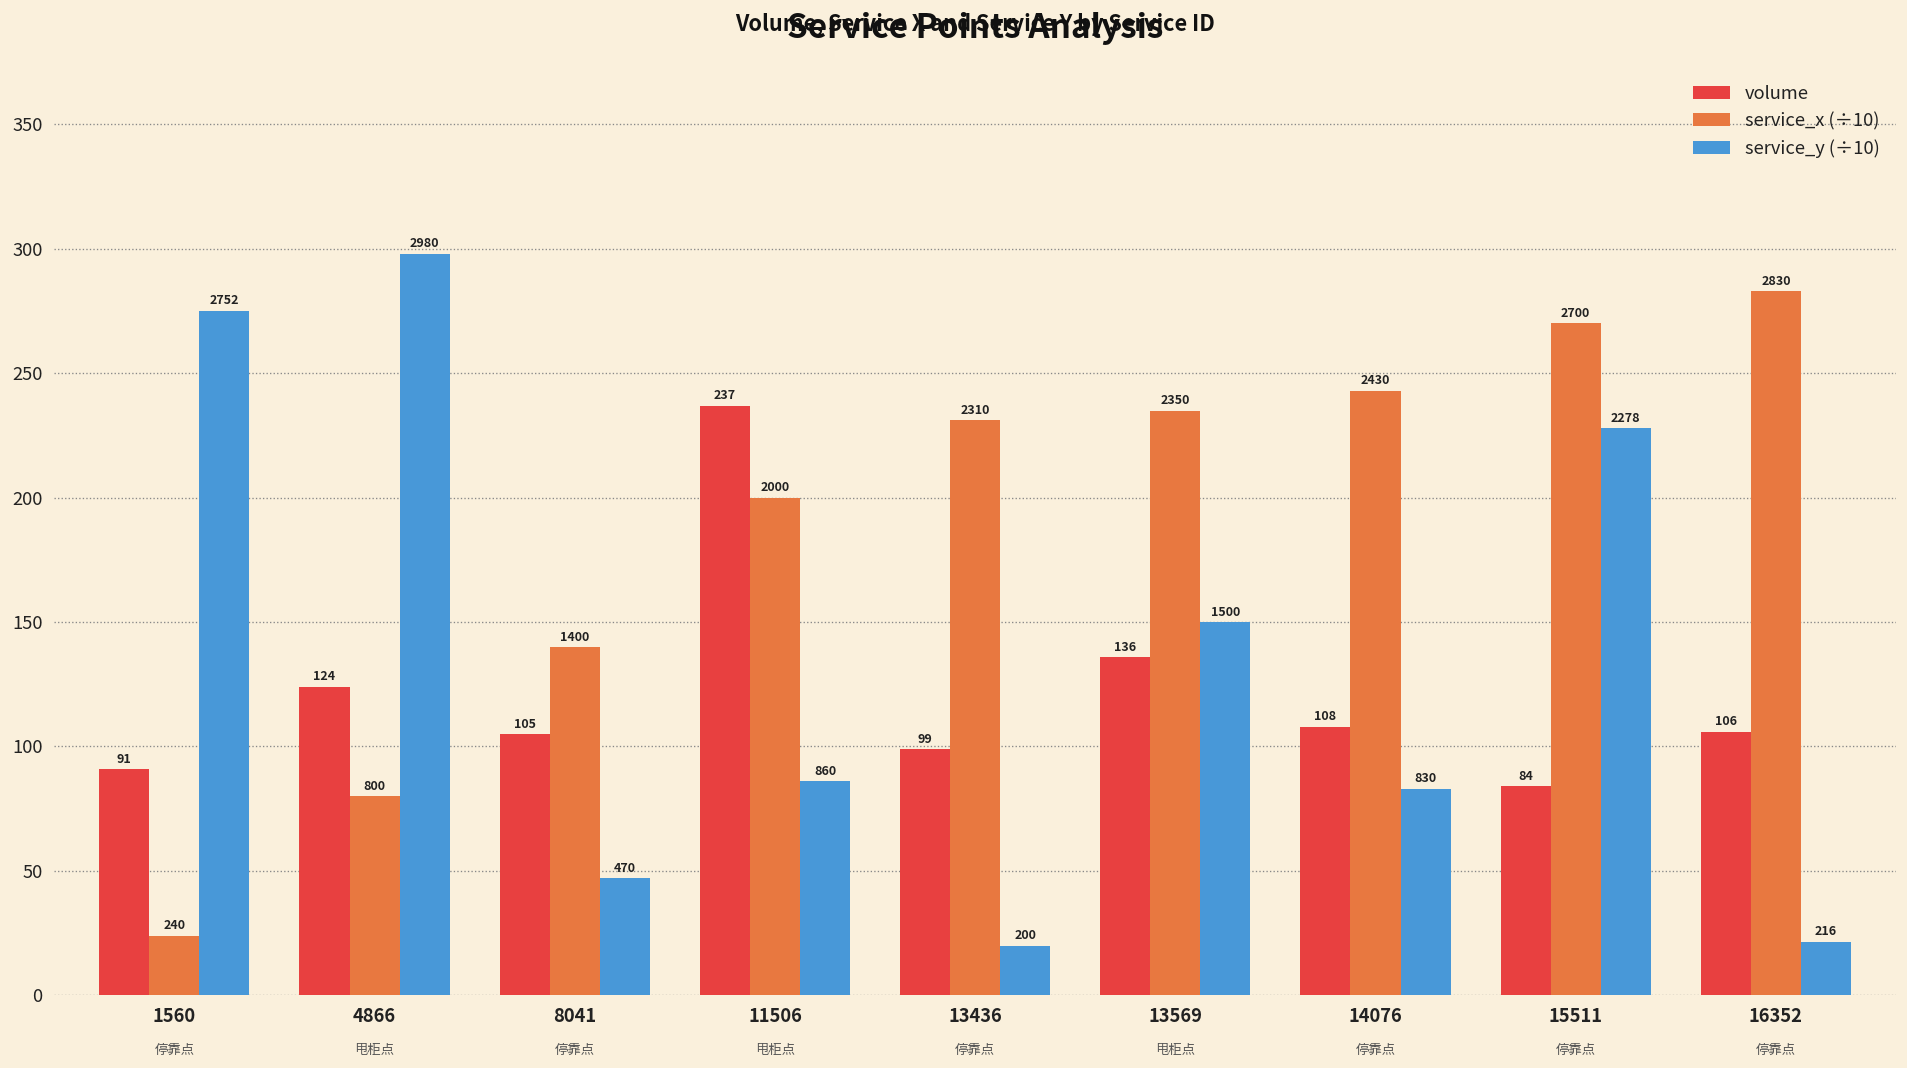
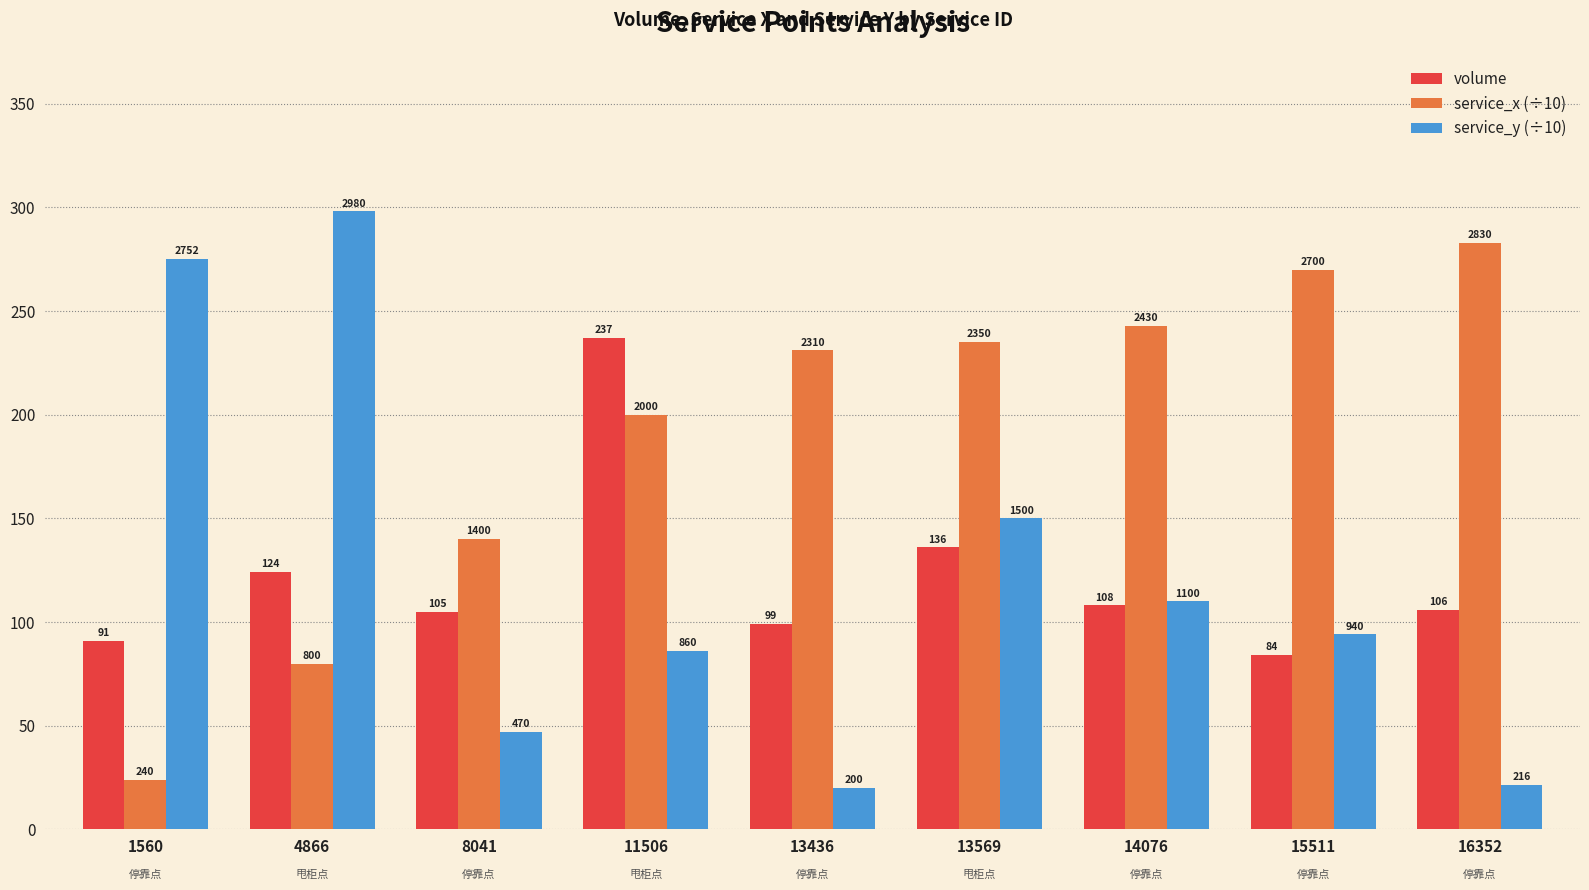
  {
    "service_y (÷10)": {
-     "14076": 830,
-     "15511": 2278
+     "14076": 1100,
+     "15511": 940
    }
  }
